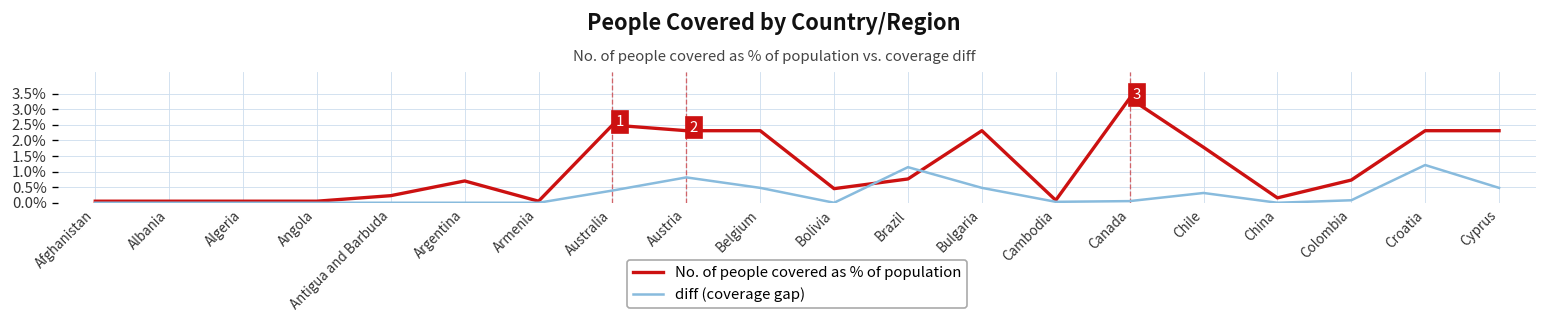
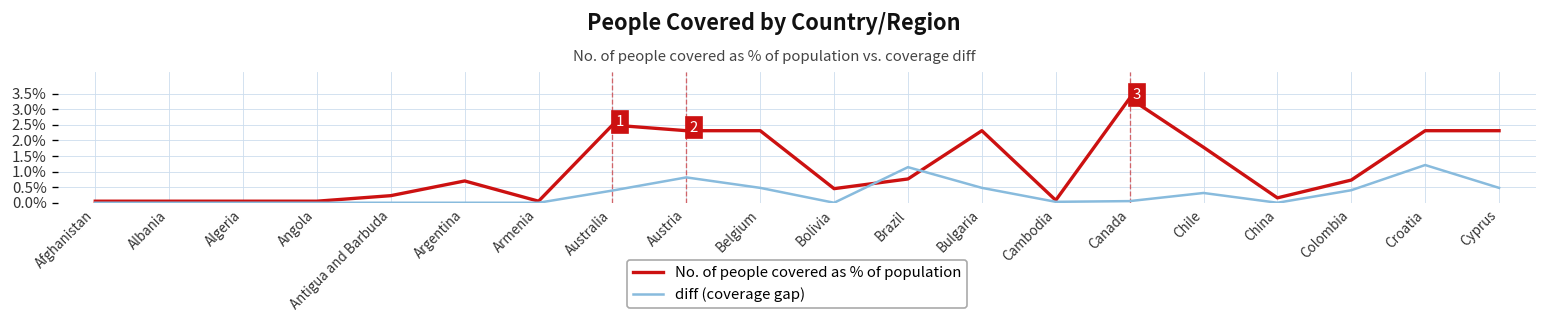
  {
    "No. of people covered as % of population": {
      "Antigua and Barbuda": "0.2%",
      "Argentina": "0.7%",
      "Belgium": "2.3%",
      "Bolivia": "0.5%",
      "Brazil": "0.8%",
      "Bulgaria": "2.3%",
      "Chile": "1.8%",
      "China": "0.2%",
      "Colombia": "0.7%",
      "Croatia": "2.3%",
      "Cyprus": "2.3%"
    },
    "diff (coverage gap)": {
      "Antigua and Barbuda": "0.0%",
      "Argentina": "0.0%",
      "Australia": "0.4%",
      "Austria": "0.8%",
      "Belgium": "0.5%",
      "Bolivia": "0.0%",
      "Brazil": "1.1%",
      "Bulgaria": "0.5%",
      "Canada": "0.1%",
      "Chile": "0.3%",
      "China": "0.0%",
-     "Colombia": "0.1%",
+     "Colombia": "0.4%",
      "Croatia": "1.2%",
      "Cyprus": "0.5%"
    }
  }
